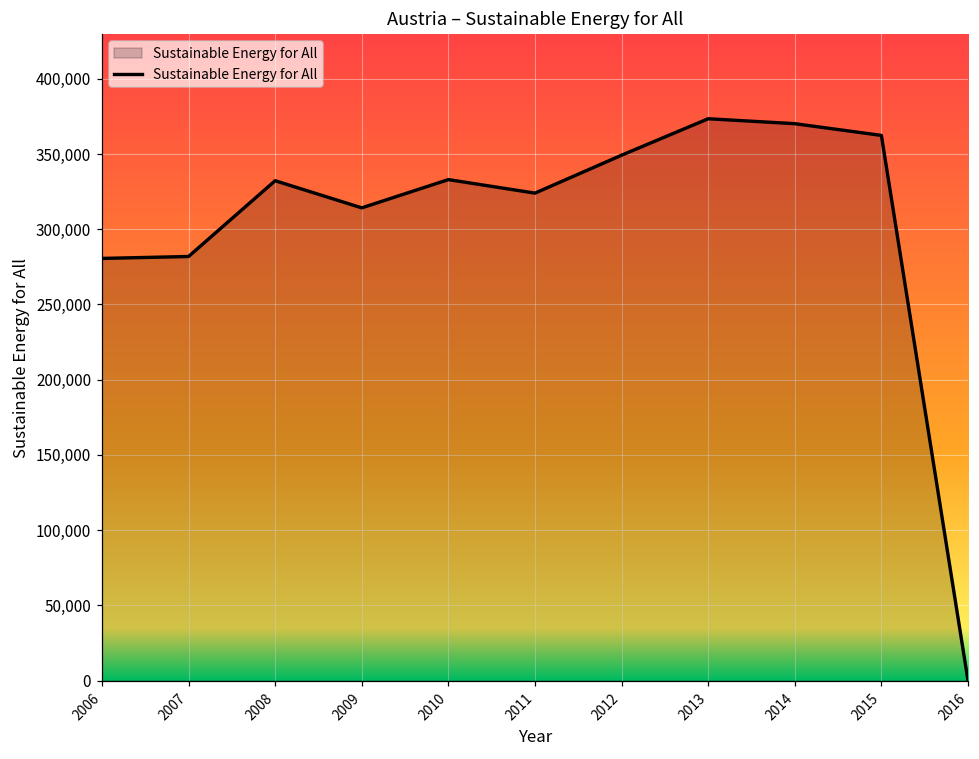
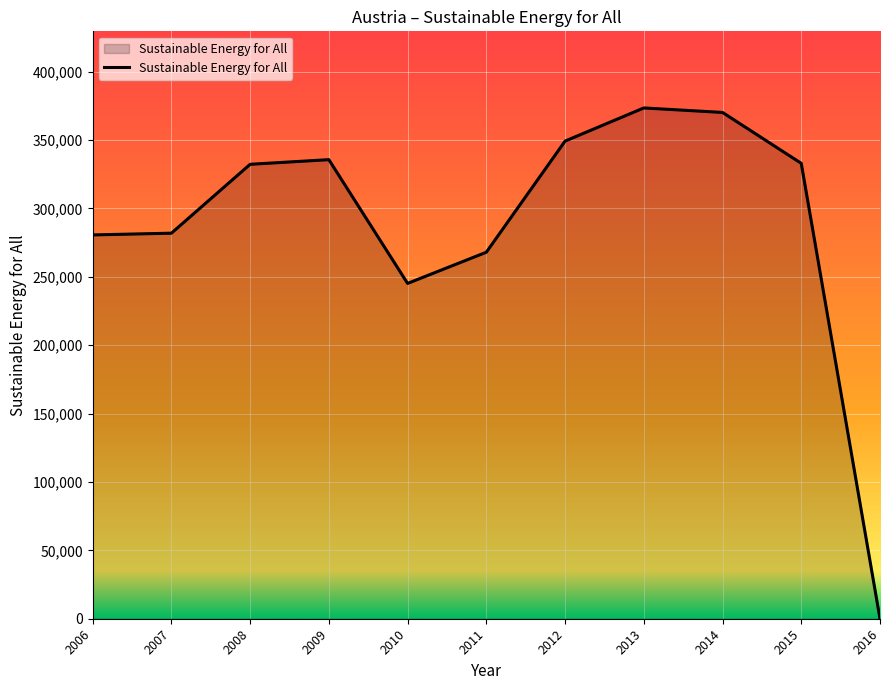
  {
    "2006": "281,000",
    "2007": "282,000",
    "2008": "332,000",
-   "2009": "314,000",
-   "2010": "333,000",
-   "2011": "324,000",
+   "2009": "336,000",
+   "2010": "245,000",
+   "2011": "268,000",
    "2012": "349,000",
    "2013": "373,000",
    "2014": "370,000",
-   "2015": "362,000",
+   "2015": "333,000",
    "2016": "0"
  }
